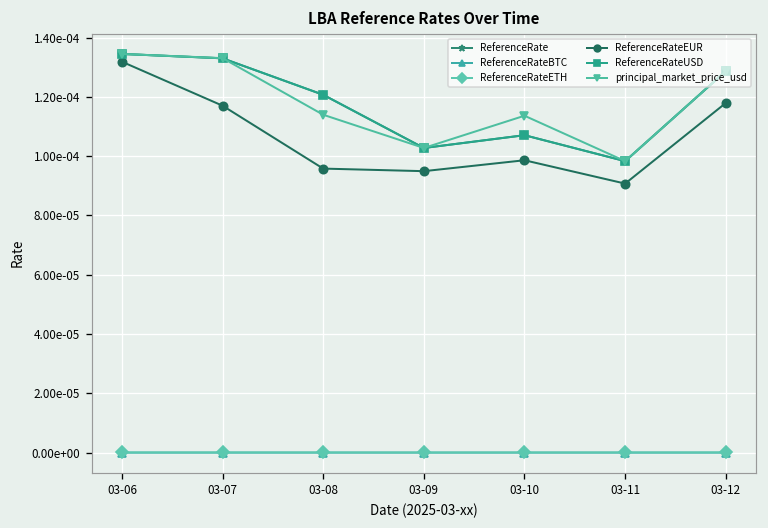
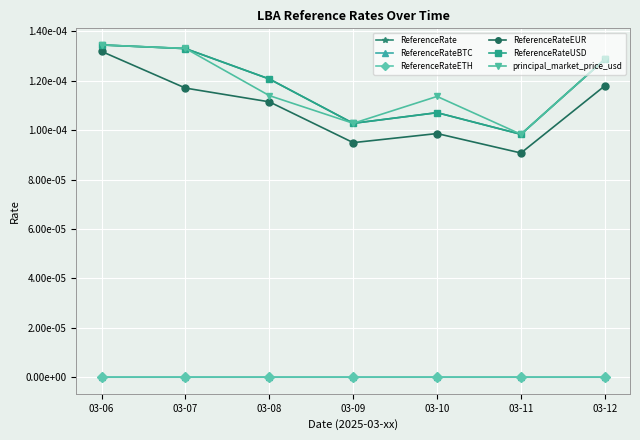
  {
    "ReferenceRateEUR": {
      "03-06": 0.000132,
      "03-07": 0.000117,
-     "03-08": 0.000096,
+     "03-08": 0.000111,
      "03-09": 0.000095,
      "03-10": 0.000099,
      "03-11": 0.000091,
      "03-12": 0.000118
    }
  }
